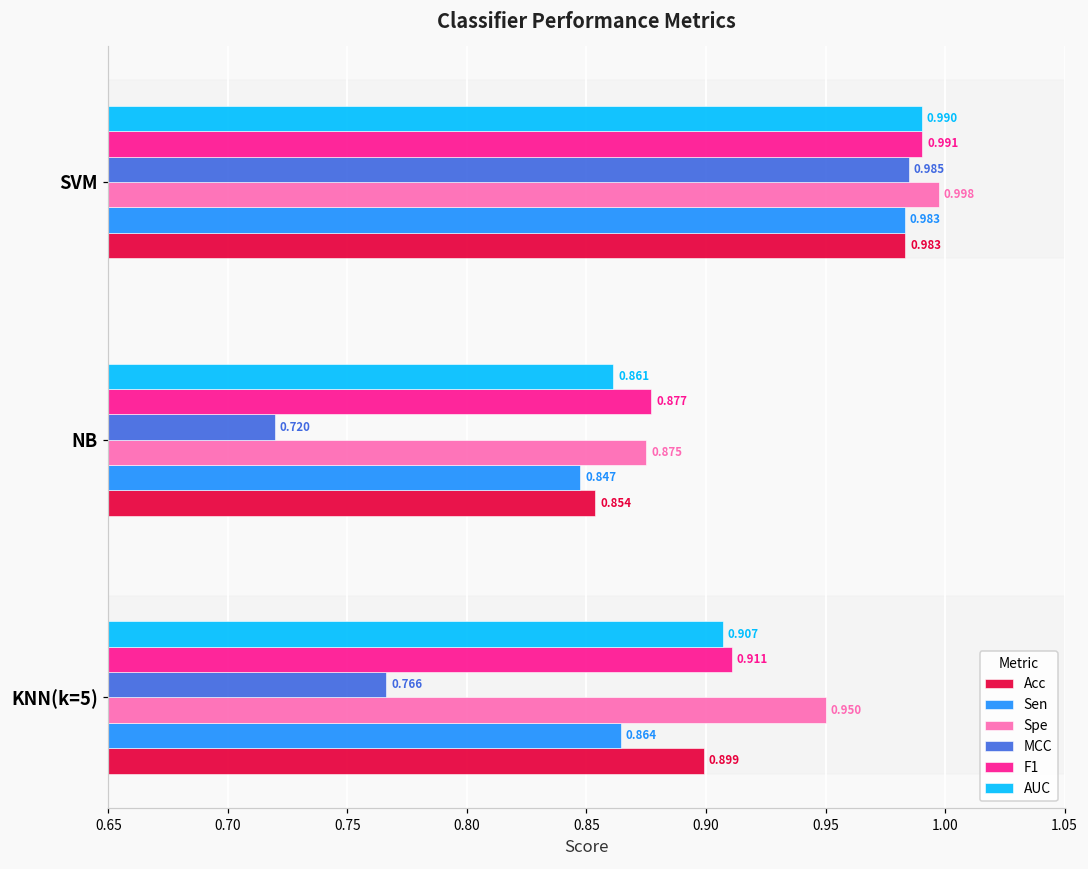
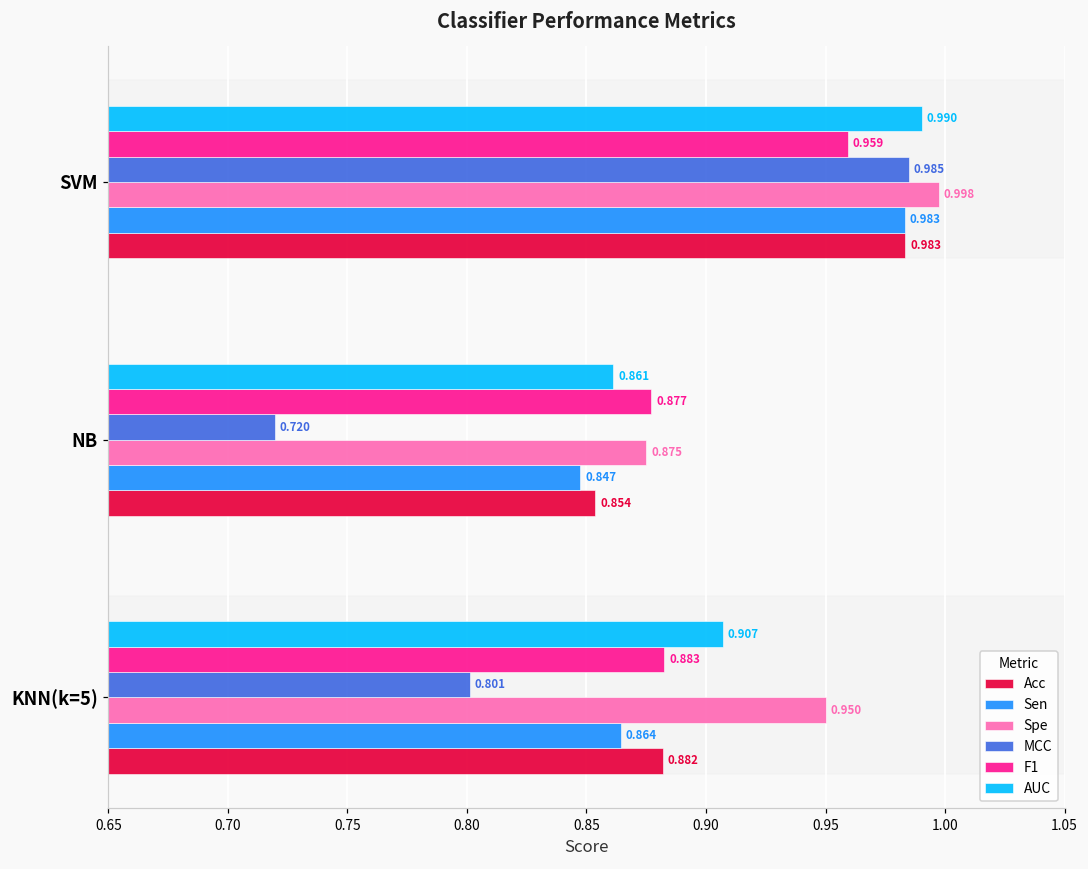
  {
    "Acc": {
      "SVM": 0.983,
      "NB": 0.854,
-     "KNN(k=5)": 0.899
+     "KNN(k=5)": 0.882
    },
    "Spe": {
      "SVM": 0.998,
      "NB": 0.875,
      "KNN(k=5)": 0.950
    },
    "MCC": {
      "SVM": 0.985,
      "NB": 0.720,
-     "KNN(k=5)": 0.766
+     "KNN(k=5)": 0.801
    },
    "F1": {
-     "SVM": 0.991,
+     "SVM": 0.959,
      "NB": 0.877,
-     "KNN(k=5)": 0.911
+     "KNN(k=5)": 0.883
    }
  }
